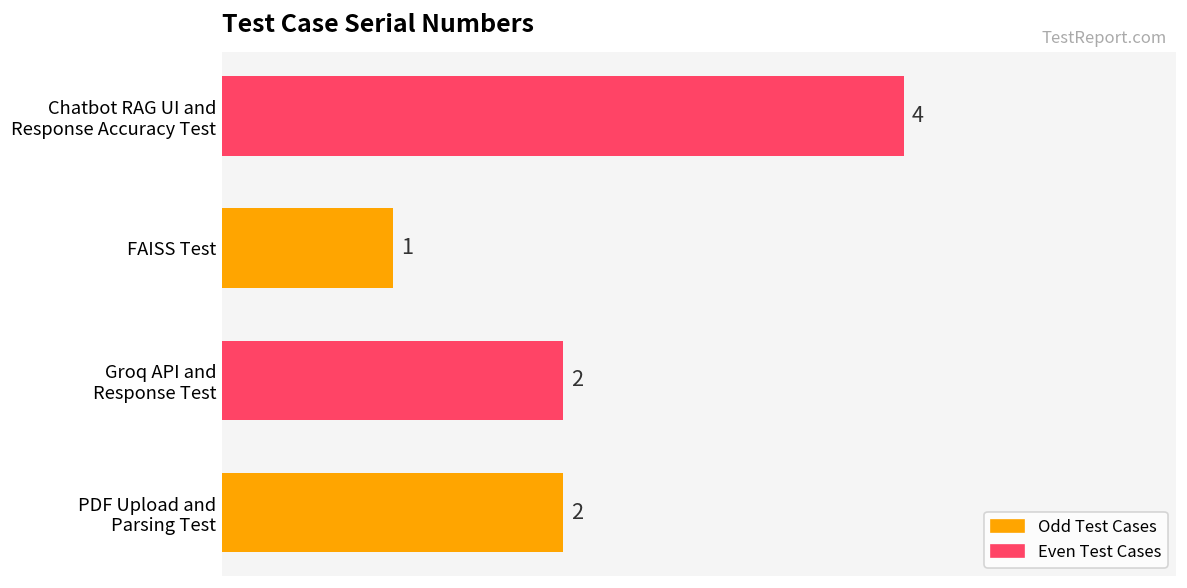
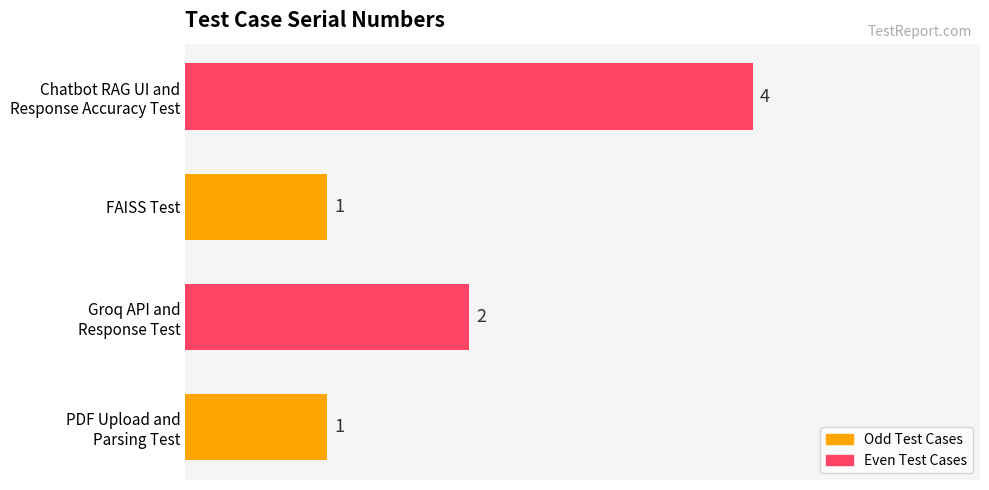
  {
    "Chatbot RAG UI and Response Accuracy Test": 4,
    "FAISS Test": 1,
    "Groq API and Response Test": 2,
-   "PDF Upload and Parsing Test": 2
+   "PDF Upload and Parsing Test": 1
  }
